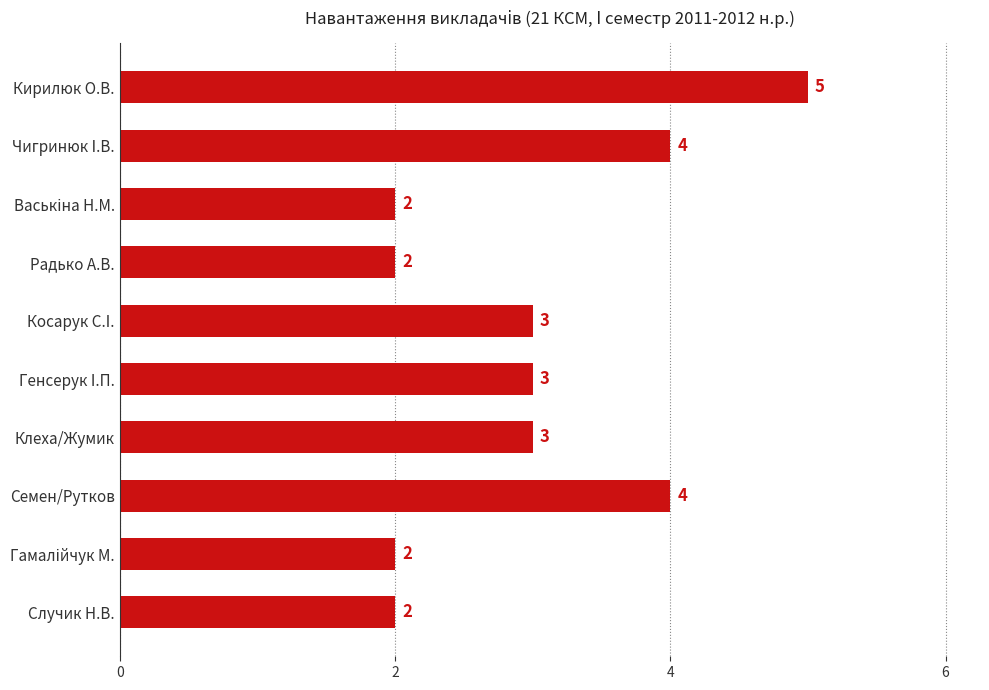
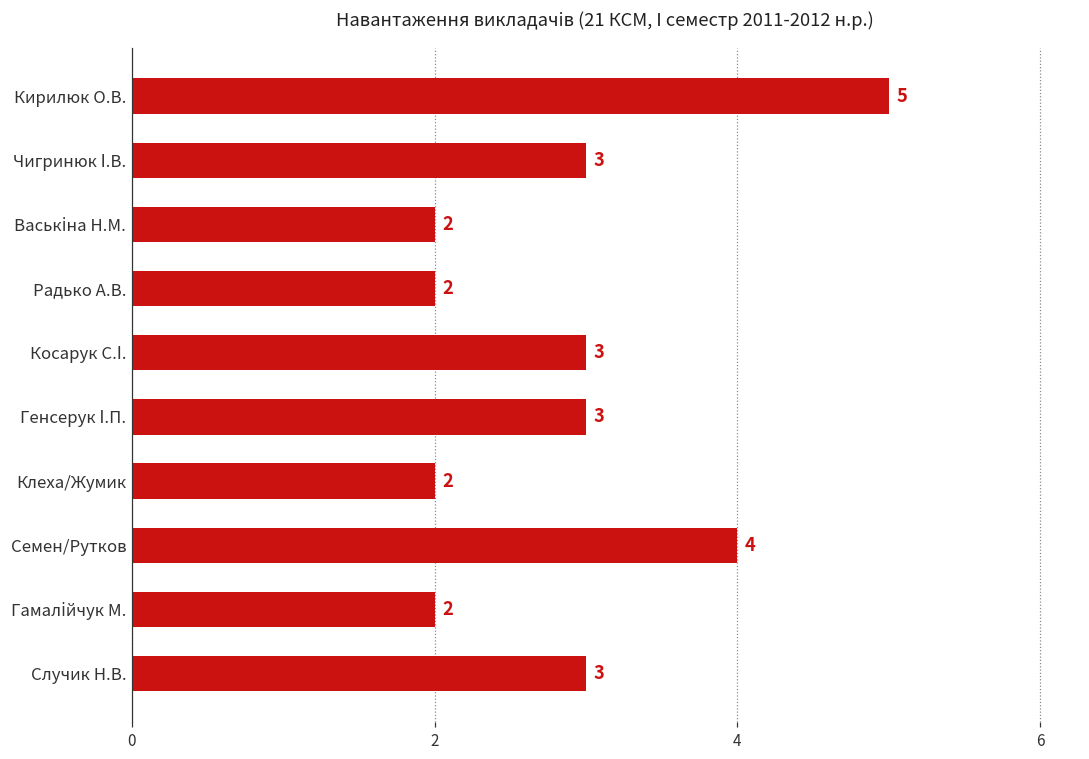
  {
    "Кирилюк О.В.": 5,
-   "Чигринюк І.В.": 4,
+   "Чигринюк І.В.": 3,
    "Васькіна Н.М.": 2,
    "Радько А.В.": 2,
    "Косарук С.І.": 3,
    "Генсерук І.П.": 3,
-   "Клеха/Жумик": 3,
+   "Клеха/Жумик": 2,
    "Семен/Рутков": 4,
    "Гамалійчук М.": 2,
-   "Случик Н.В.": 2
+   "Случик Н.В.": 3
  }
